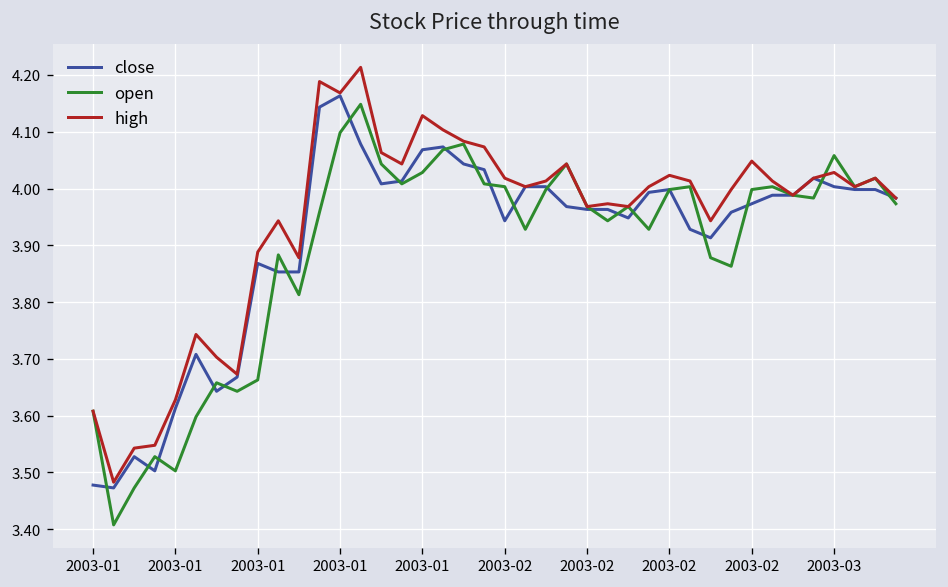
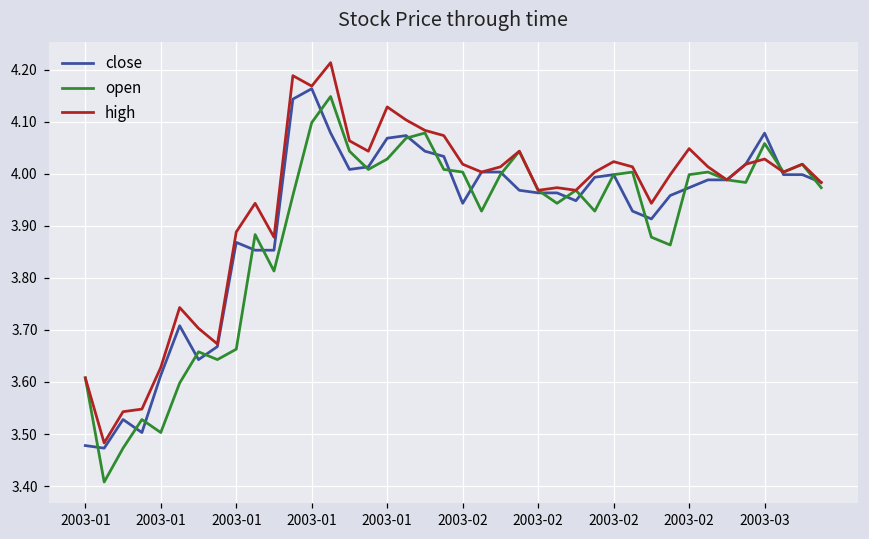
  {
    "close": {
-     "2003-03": 4.00
+     "2003-03": 4.08
    },
    "open": {
      "2003-03": 4.06
    },
    "high": {
      "2003-03": 4.03
    }
  }
